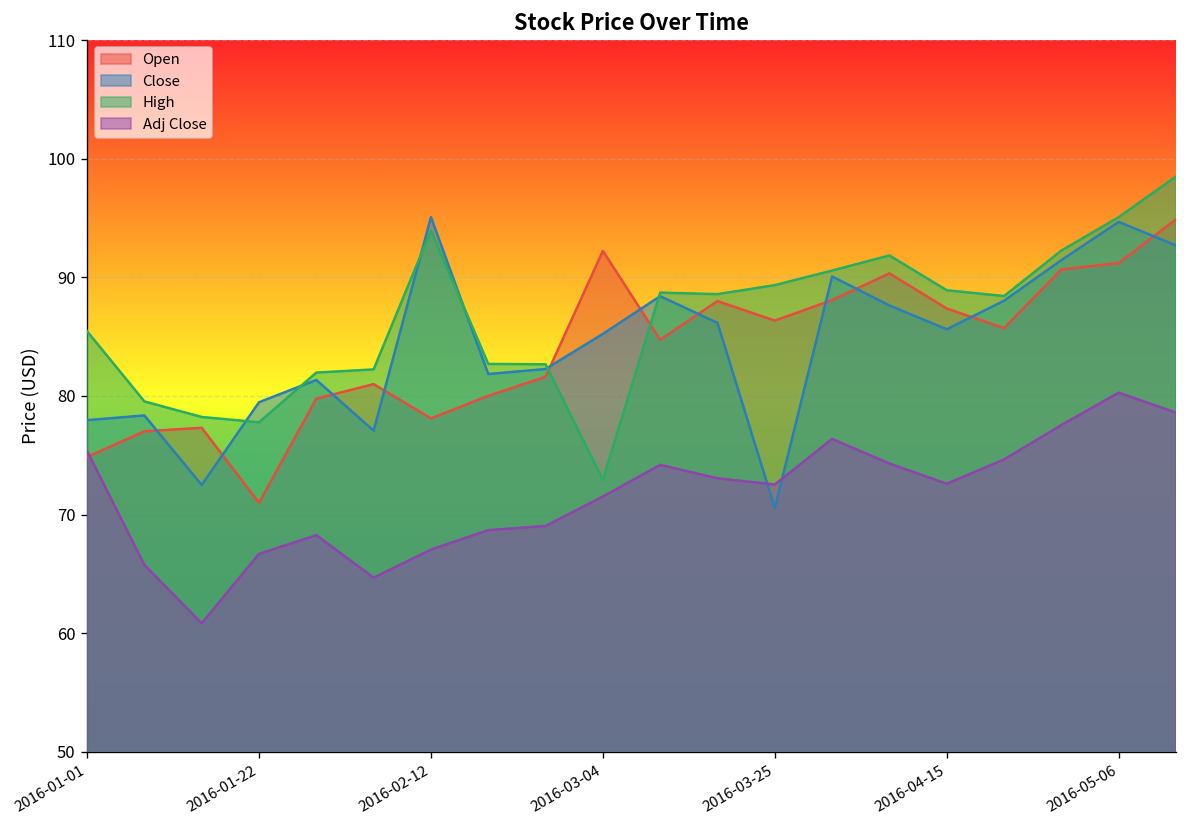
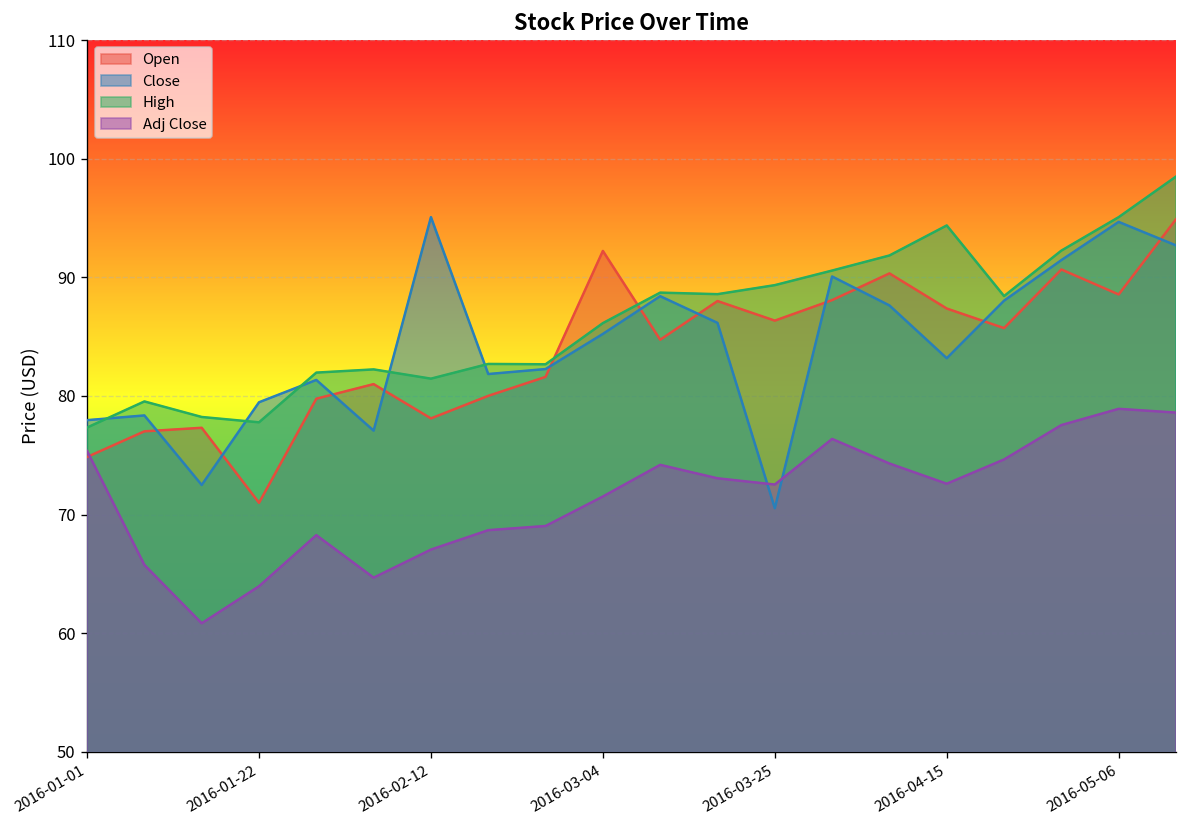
  {
    "Open": {
      "2016-01-01": 75,
      "2016-01-22": 71,
      "2016-02-12": 78,
      "2016-03-04": 92,
      "2016-03-25": 86,
      "2016-04-15": 87,
-     "2016-05-06": 91
+     "2016-05-06": 89
    },
    "Close": {
      "2016-01-01": 78,
      "2016-01-22": 79,
      "2016-02-12": 95,
      "2016-03-04": 85,
      "2016-03-25": 71,
-     "2016-04-15": 86,
+     "2016-04-15": 83,
      "2016-05-06": 95
    },
    "High": {
-     "2016-01-01": 85,
+     "2016-01-01": 77,
      "2016-01-22": 78,
-     "2016-02-12": 94,
-     "2016-03-04": 73,
+     "2016-02-12": 81,
+     "2016-03-04": 86,
      "2016-03-25": 89,
-     "2016-04-15": 89,
+     "2016-04-15": 94,
      "2016-05-06": 95
    },
    "Adj Close": {
      "2016-01-01": 75,
-     "2016-01-22": 67,
+     "2016-01-22": 64,
      "2016-02-12": 67,
      "2016-03-04": 72,
      "2016-03-25": 73,
      "2016-04-15": 73,
-     "2016-05-06": 80
+     "2016-05-06": 79
    }
  }
